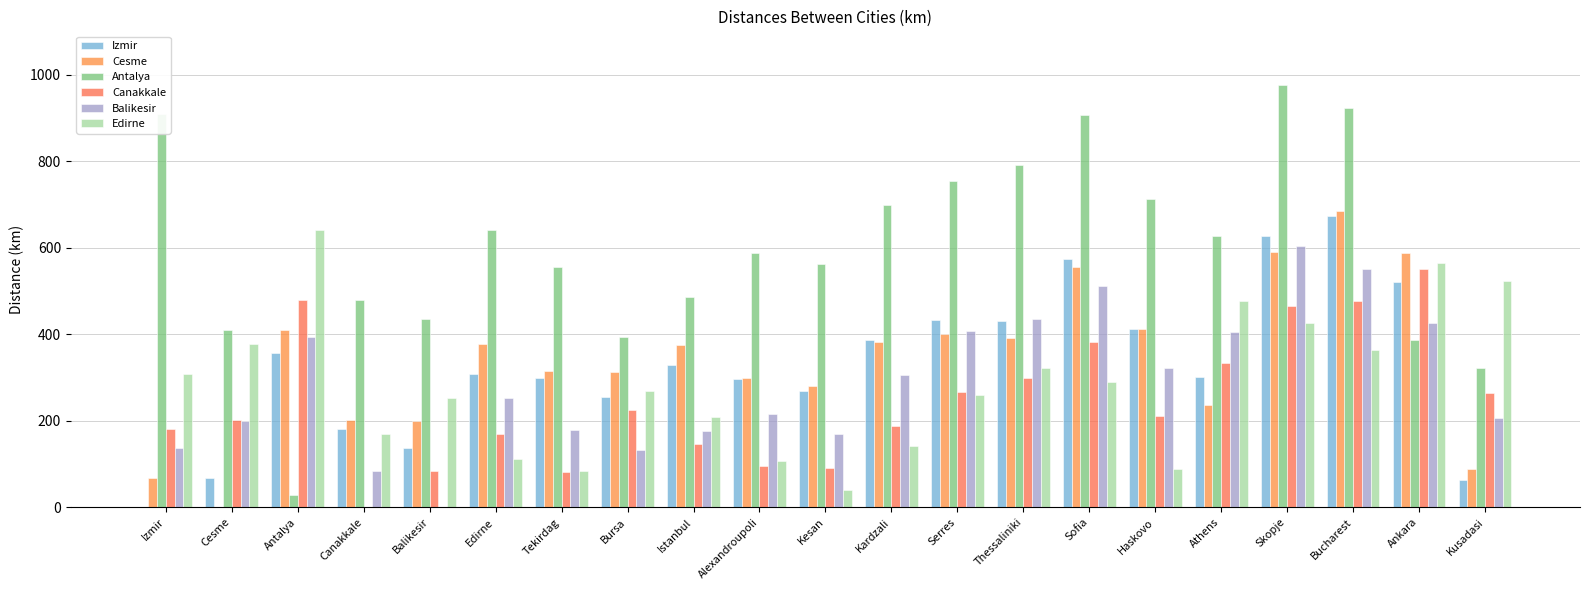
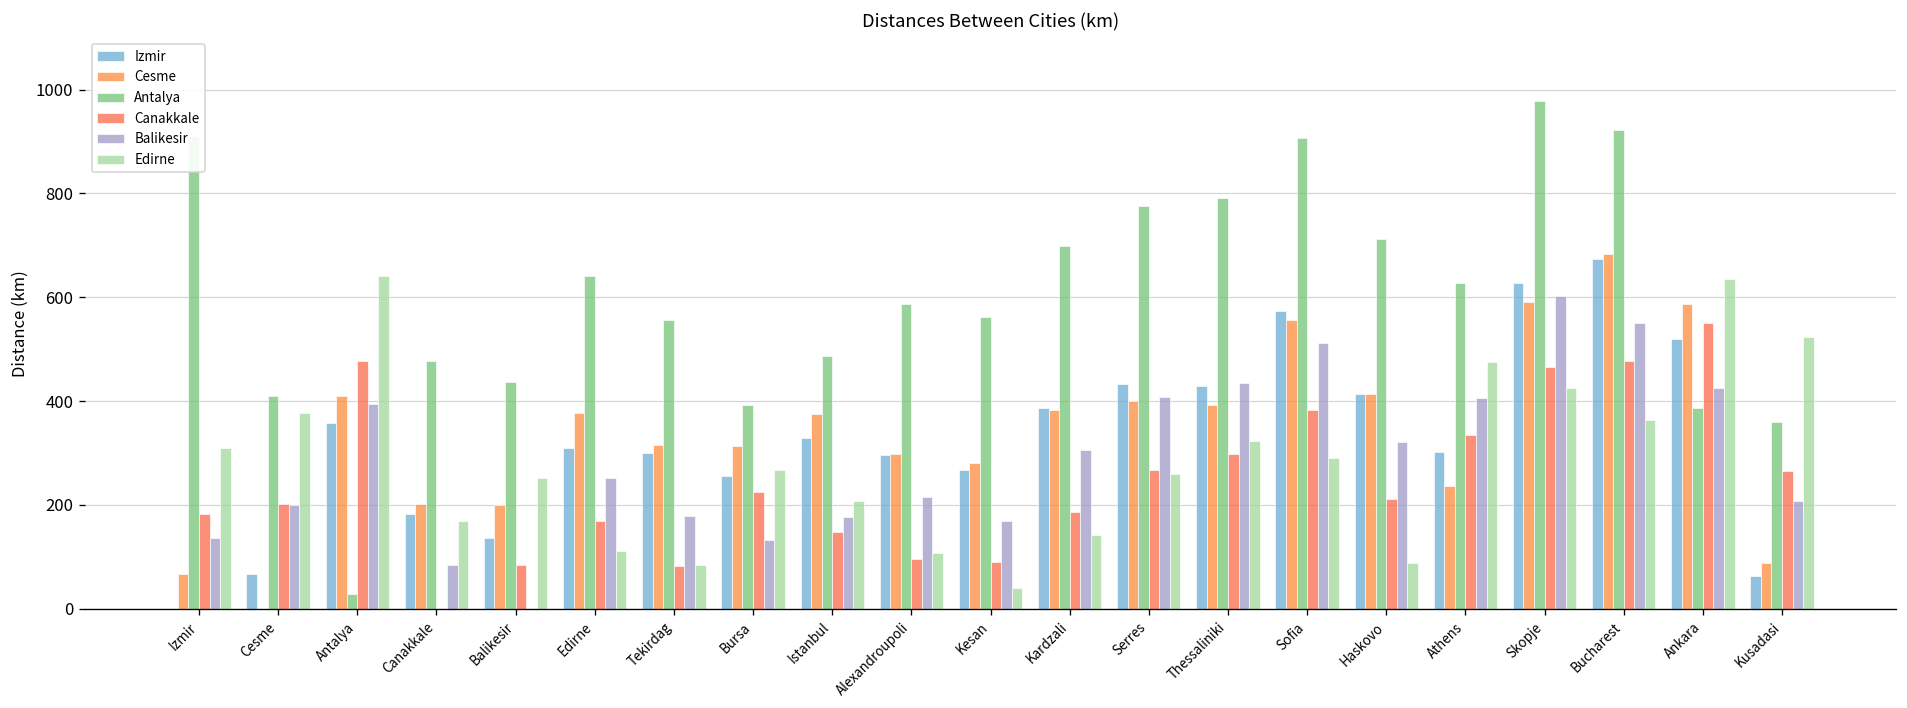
  {
    "Antalya": {
      "Cesme": 410,
      "Antalya": 30,
      "Canakkale": 480,
      "Balikesir": 440,
      "Edirne": 640,
      "Tekirdag": 560,
      "Bursa": 390,
      "Istanbul": 490,
      "Alexandroupoli": 590,
      "Kesan": 560,
      "Kardzali": 700,
-     "Serres": 750,
+     "Serres": 780,
      "Thessaliniki": 790,
      "Sofia": 910,
      "Haskovo": 710,
      "Athens": 630,
      "Skopje": 980,
      "Bucharest": 920,
      "Ankara": 390,
-     "Kusadasi": 320
+     "Kusadasi": 360
    },
    "Edirne": {
      "Izmir": 310,
      "Cesme": 380,
      "Antalya": 640,
      "Canakkale": 170,
      "Balikesir": 250,
      "Edirne": 110,
      "Tekirdag": 90,
      "Bursa": 270,
      "Istanbul": 210,
      "Alexandroupoli": 110,
      "Kesan": 40,
      "Kardzali": 140,
      "Serres": 260,
      "Thessaliniki": 320,
      "Sofia": 290,
      "Haskovo": 90,
      "Athens": 480,
      "Skopje": 430,
      "Bucharest": 360,
-     "Ankara": 570,
+     "Ankara": 640,
      "Kusadasi": 520
    }
  }
